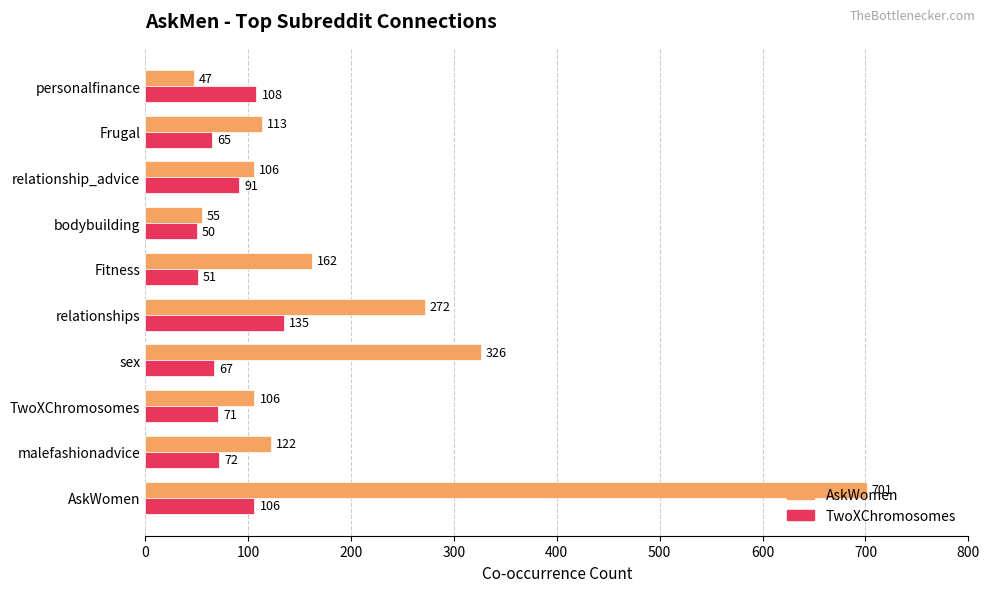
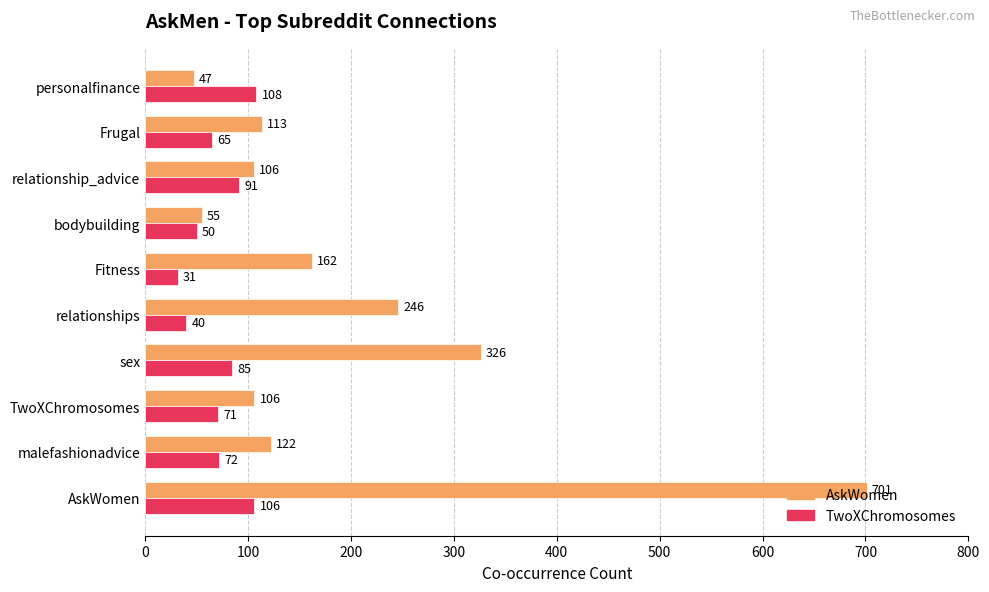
  {
    "AskWomen": {
      "personalfinance": 47,
      "Frugal": 113,
      "relationship_advice": 106,
      "bodybuilding": 55,
      "Fitness": 162,
-     "relationships": 272,
+     "relationships": 246,
      "sex": 326,
      "TwoXChromosomes": 106,
      "malefashionadvice": 122,
      "AskWomen": 701
    },
    "TwoXChromosomes": {
      "personalfinance": 108,
      "Frugal": 65,
      "relationship_advice": 91,
      "bodybuilding": 50,
-     "Fitness": 51,
-     "relationships": 135,
-     "sex": 67,
+     "Fitness": 31,
+     "relationships": 40,
+     "sex": 85,
      "TwoXChromosomes": 71,
      "malefashionadvice": 72,
      "AskWomen": 106
    }
  }
